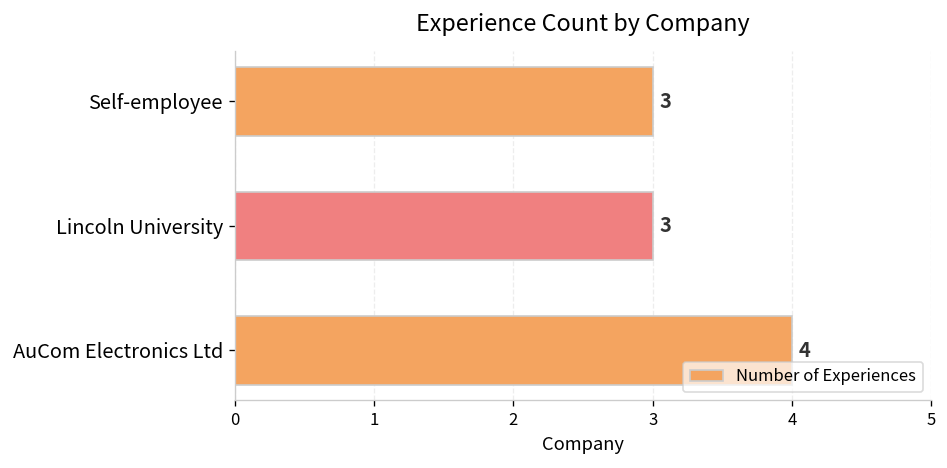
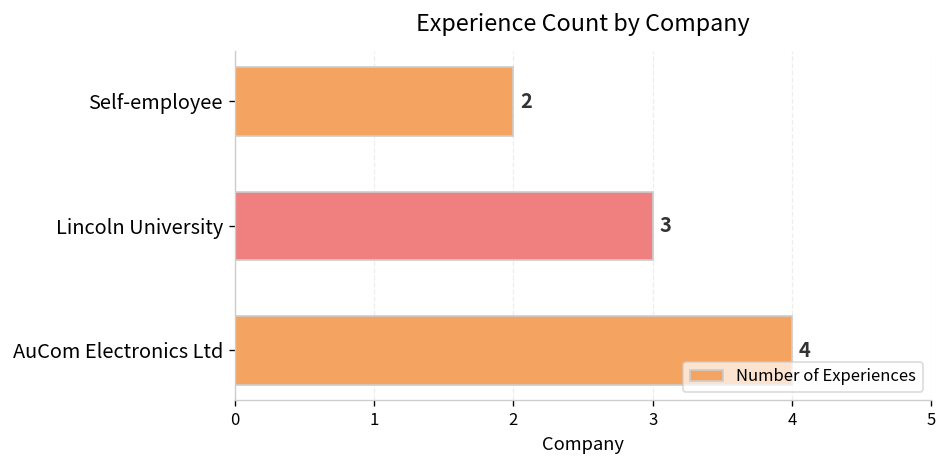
  {
-   "Self-employee": 3,
+   "Self-employee": 2,
    "Lincoln University": 3,
    "AuCom Electronics Ltd": 4
  }
